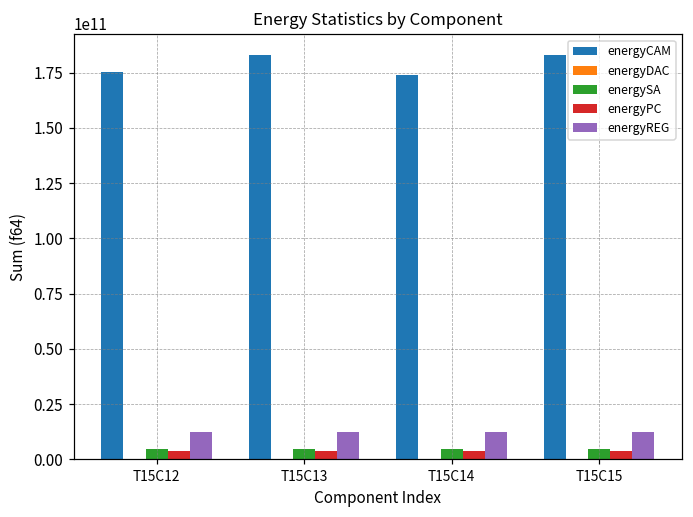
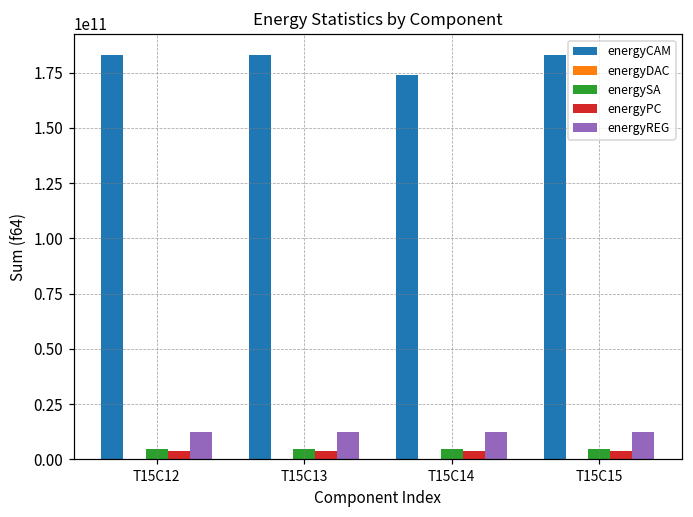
  {
    "energyCAM": {
-     "T15C12": 175000000000,
+     "T15C12": 183000000000,
      "T15C13": 183000000000,
      "T15C14": 174000000000,
      "T15C15": 183000000000
    },
    "energySA": {
      "T15C12": 5000000000,
      "T15C13": 5000000000,
      "T15C14": 5000000000,
      "T15C15": 5000000000
    },
    "energyPC": {
      "T15C12": 4000000000,
      "T15C13": 4000000000,
      "T15C14": 4000000000,
      "T15C15": 4000000000
    },
    "energyREG": {
      "T15C12": 12000000000,
      "T15C13": 12000000000,
      "T15C14": 12000000000,
      "T15C15": 12000000000
    }
  }
